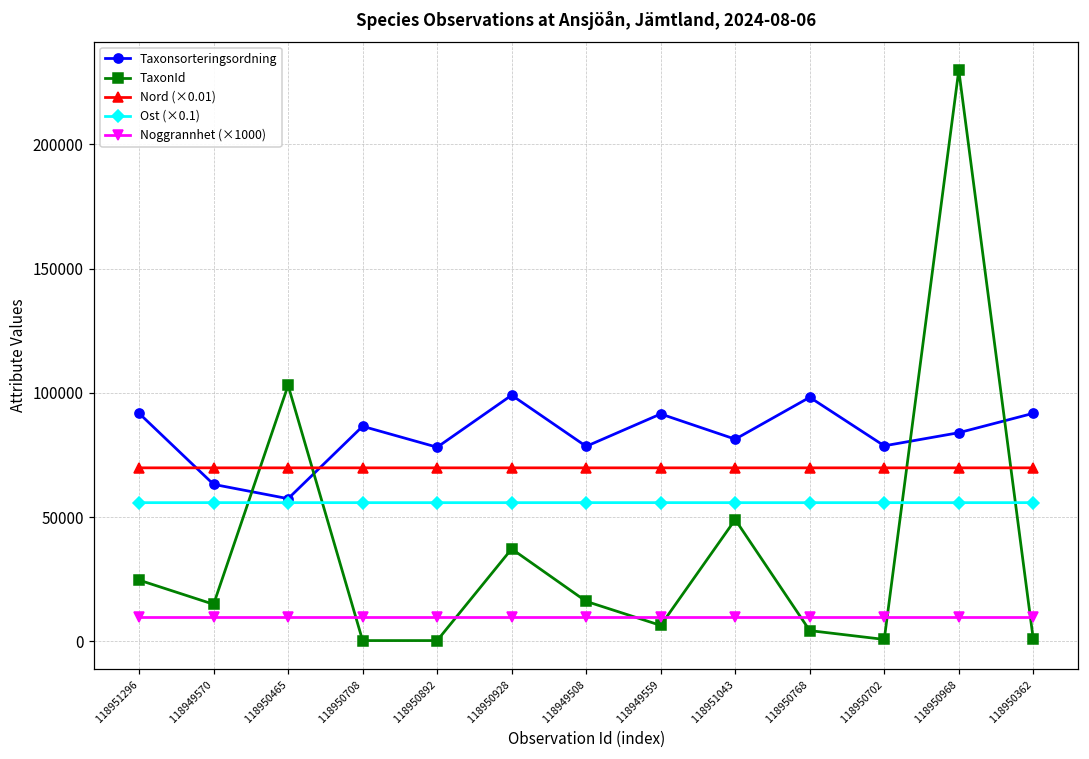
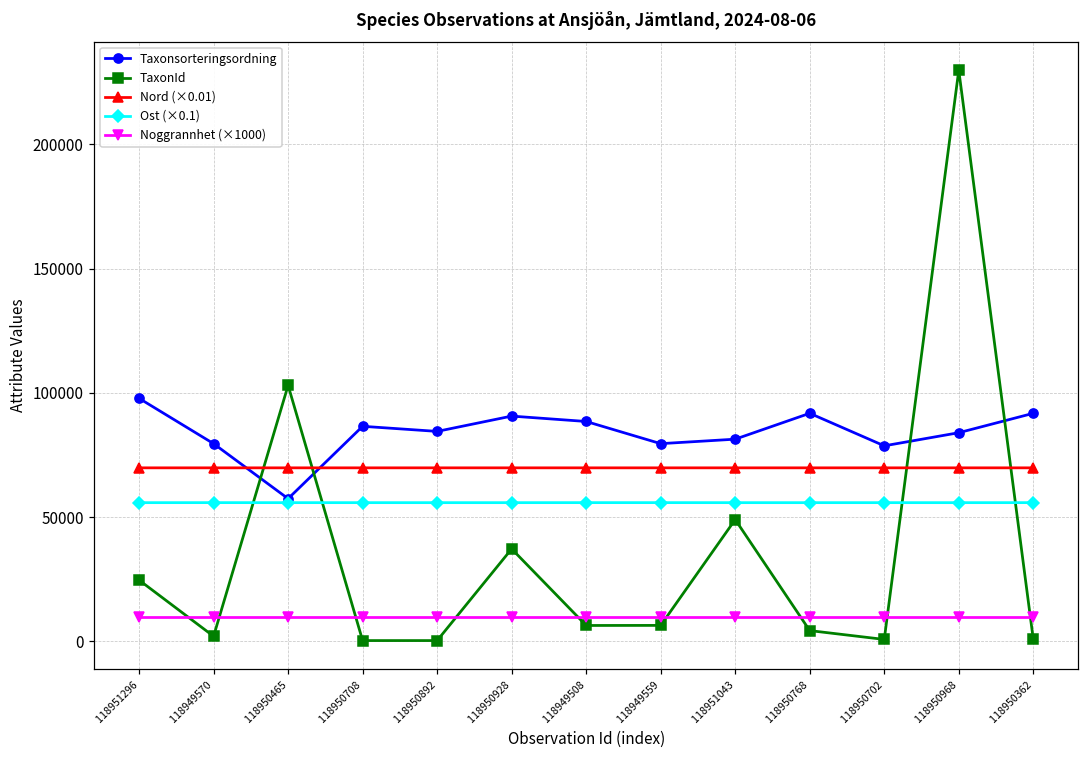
  {
    "Taxonsorteringsordning": {
-     "118951296": 92000,
-     "118949570": 63000,
+     "118951296": 98000,
+     "118949570": 80000,
      "118950465": 57000,
      "118950708": 87000,
-     "118950892": 78000,
-     "118950928": 99000,
-     "118949508": 78000,
-     "118949559": 92000,
+     "118950892": 85000,
+     "118950928": 91000,
+     "118949508": 88000,
+     "118949559": 80000,
      "118951043": 81000,
-     "118950768": 98000,
+     "118950768": 92000,
      "118950702": 79000,
      "118950968": 84000,
      "118950362": 92000
    },
    "TaxonId": {
      "118951296": 25000,
-     "118949570": 15000,
+     "118949570": 2000,
      "118950465": 103000,
      "118950708": 0,
      "118950892": 0,
      "118950928": 37000,
-     "118949508": 16000,
+     "118949508": 6000,
      "118949559": 6000,
      "118951043": 49000,
      "118950768": 4000,
      "118950702": 1000,
      "118950968": 230000,
      "118950362": 1000
    },
    "Nord (×0.01)": {
      "118951296": 70000,
      "118949570": 70000,
      "118950465": 70000,
      "118950708": 70000,
      "118950892": 70000,
      "118950928": 70000,
      "118949508": 70000,
      "118949559": 70000,
      "118951043": 70000,
      "118950768": 70000,
      "118950702": 70000,
      "118950968": 70000,
      "118950362": 70000
    },
    "Ost (×0.1)": {
      "118951296": 56000,
      "118949570": 56000,
      "118950465": 56000,
      "118950708": 56000,
      "118950892": 56000,
      "118950928": 56000,
      "118949508": 56000,
      "118949559": 56000,
      "118951043": 56000,
      "118950768": 56000,
      "118950702": 56000,
      "118950968": 56000,
      "118950362": 56000
    },
    "Noggrannhet (×1000)": {
      "118951296": 10000,
      "118949570": 10000,
      "118950465": 10000,
      "118950708": 10000,
      "118950892": 10000,
      "118950928": 10000,
      "118949508": 10000,
      "118949559": 10000,
      "118951043": 10000,
      "118950768": 10000,
      "118950702": 10000,
      "118950968": 10000,
      "118950362": 10000
    }
  }
